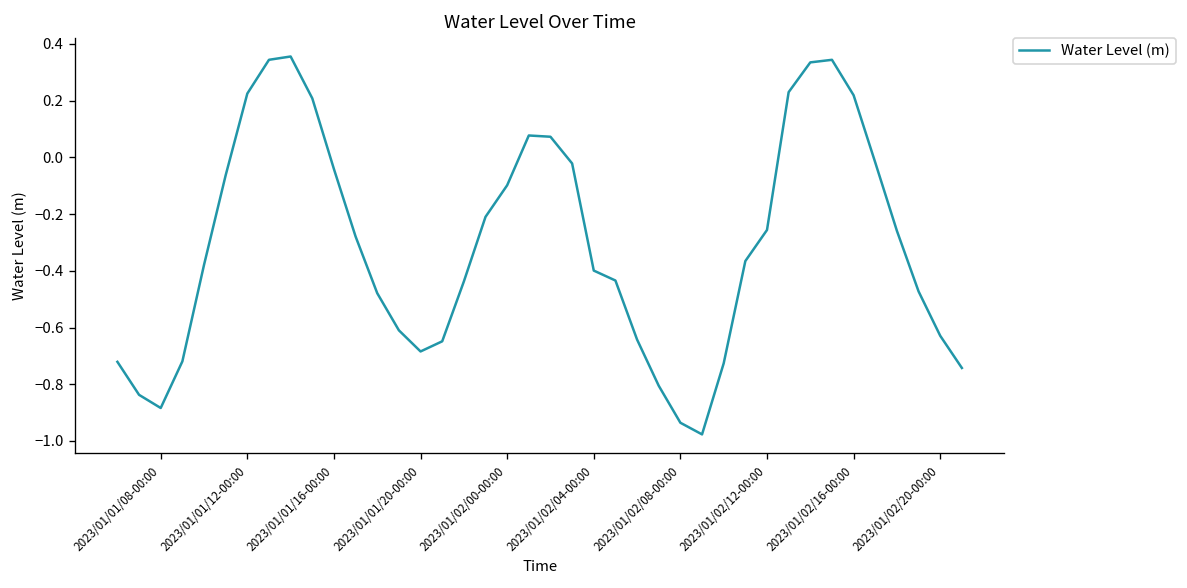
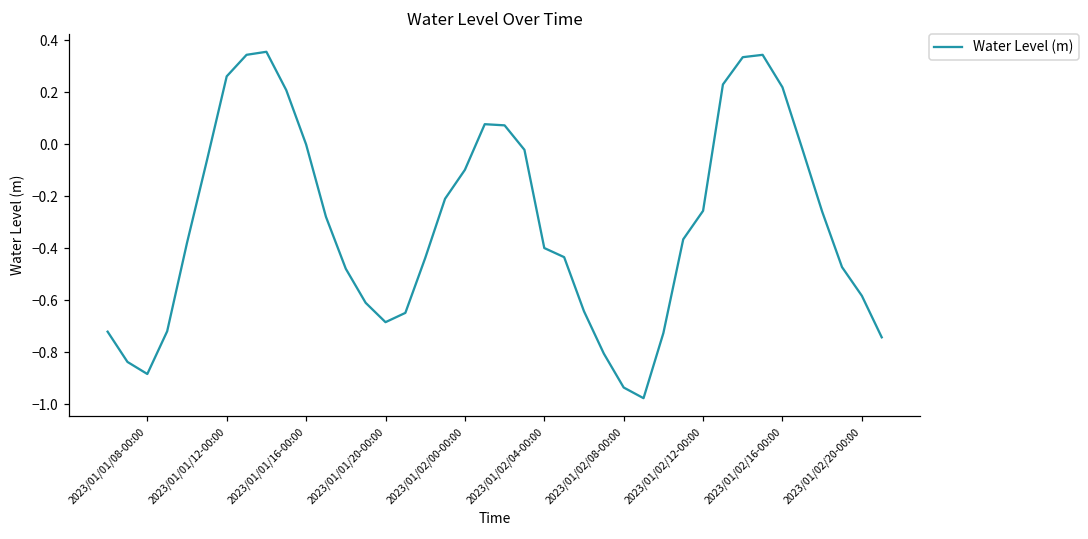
  {
    "2023/01/01/08-00:00": -0.88,
-   "2023/01/01/12-00:00": 0.22,
-   "2023/01/01/16-00:00": -0.04,
+   "2023/01/01/12-00:00": 0.26,
+   "2023/01/01/16-00:00": 0.00,
    "2023/01/01/20-00:00": -0.68,
    "2023/01/02/00-00:00": -0.10,
    "2023/01/02/04-00:00": -0.40,
    "2023/01/02/08-00:00": -0.94,
    "2023/01/02/12-00:00": -0.26,
    "2023/01/02/16-00:00": 0.22,
-   "2023/01/02/20-00:00": -0.63
+   "2023/01/02/20-00:00": -0.58
  }
